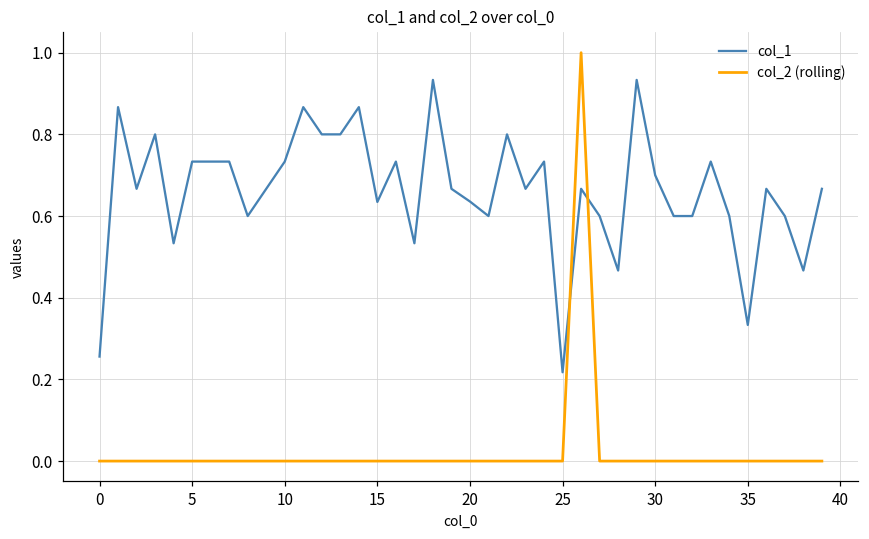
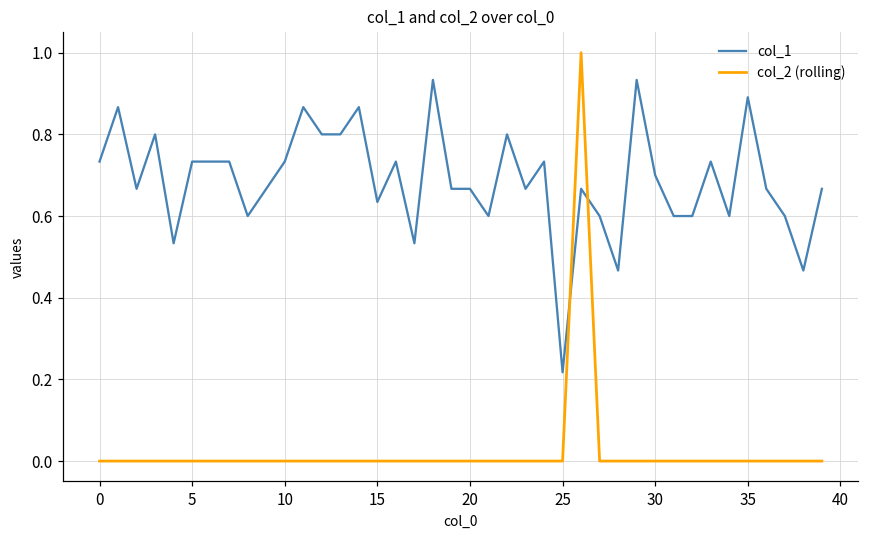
  {
    "col_1": {
-     "0": 0.26,
+     "0": 0.73,
      "5": 0.73,
      "10": 0.73,
      "15": 0.63,
-     "20": 0.64,
+     "20": 0.67,
      "25": 0.22,
      "30": 0.70,
-     "35": 0.33
+     "35": 0.89
    },
    "col_2 (rolling)": {
      "0": 0.00,
      "5": 0.00,
      "10": 0.00,
      "15": 0.00,
      "20": 0.00,
      "25": 0.00,
      "30": 0.00,
      "35": 0.00
    }
  }
